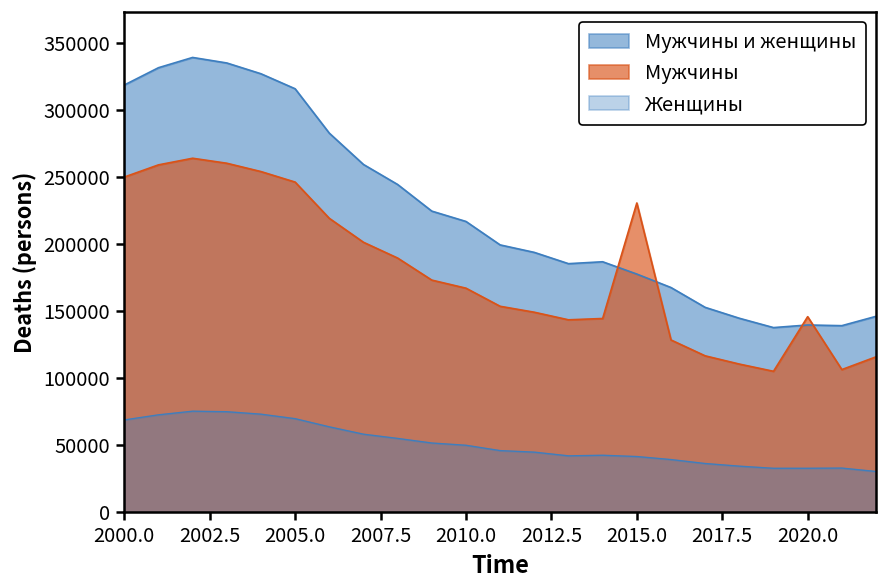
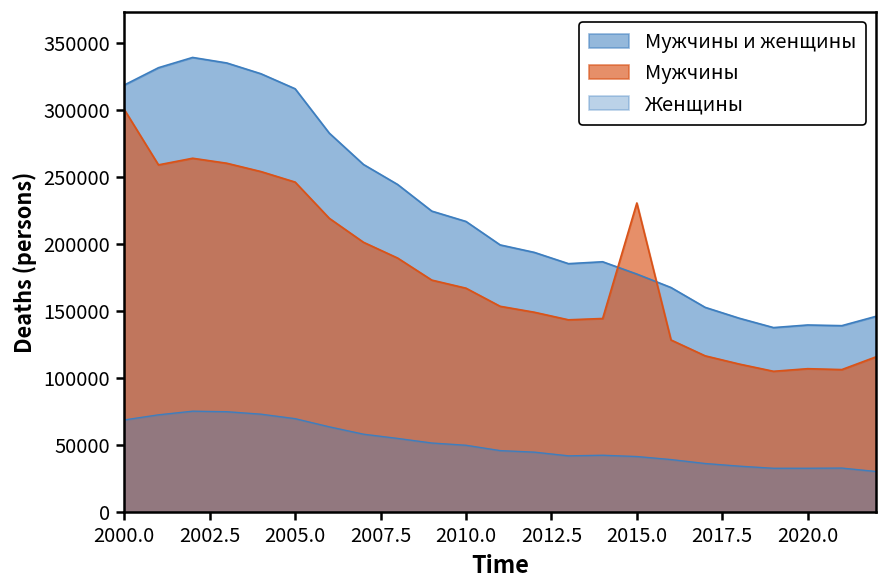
  {
    "Мужчины": {
-     "2000.0": 250000,
+     "2000.0": 300000,
      "2005.0": 246000,
      "2010.0": 167000,
      "2015.0": 231000,
-     "2020.0": 146000
+     "2020.0": 107000
    }
  }
